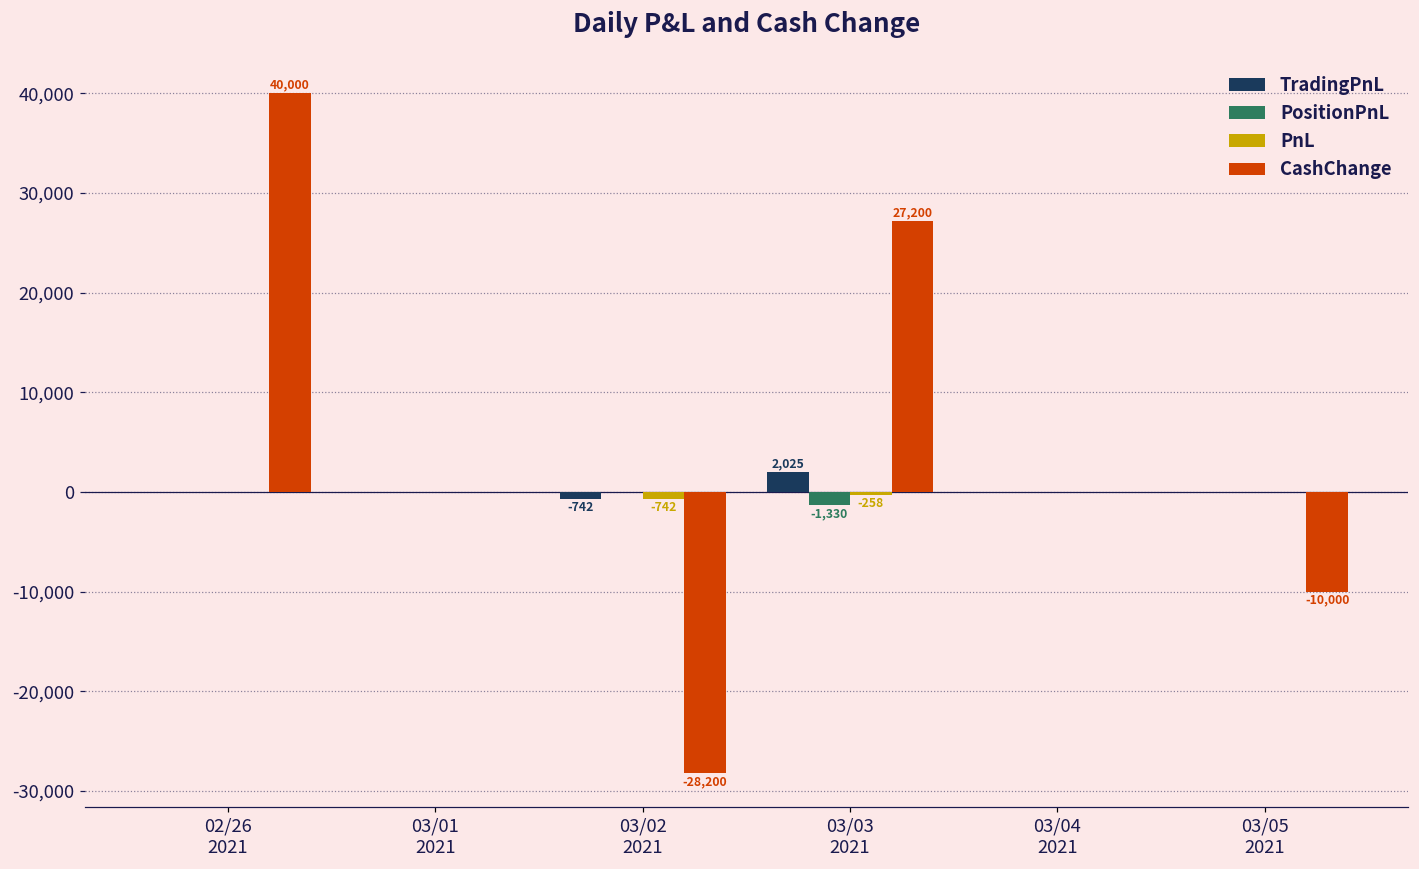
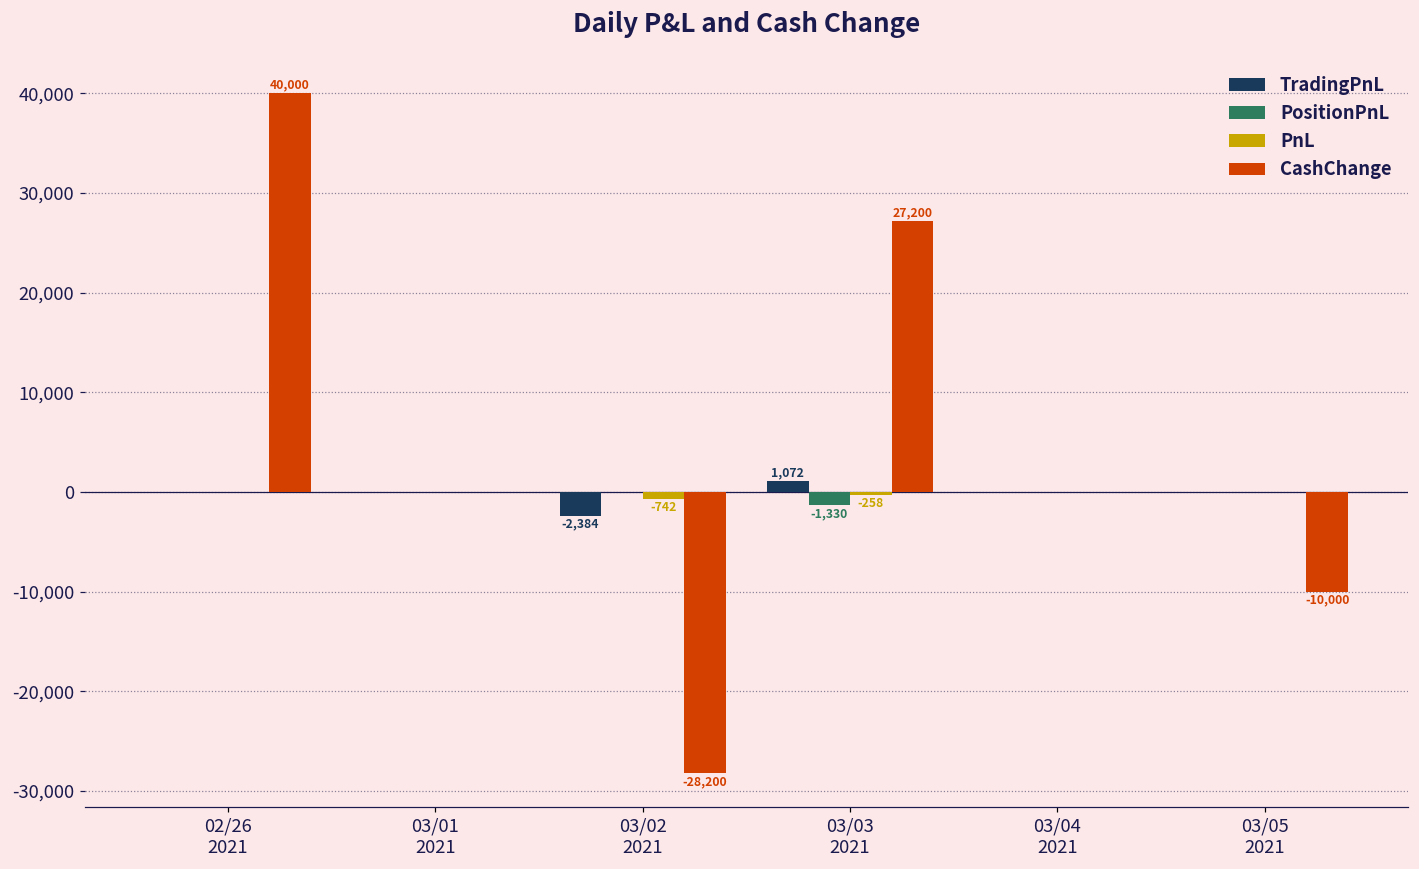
  {
    "TradingPnL": {
-     "03/02 2021": "-742",
-     "03/03 2021": "2,025"
+     "03/02 2021": "-2,384",
+     "03/03 2021": "1,072"
    },
    "PositionPnL": {
      "03/03 2021": "-1,330"
    },
    "PnL": {
      "03/02 2021": "-742",
      "03/03 2021": "-258"
    },
    "CashChange": {
      "02/26 2021": "40,000",
      "03/02 2021": "-28,200",
      "03/03 2021": "27,200",
      "03/05 2021": "-10,000"
    }
  }
